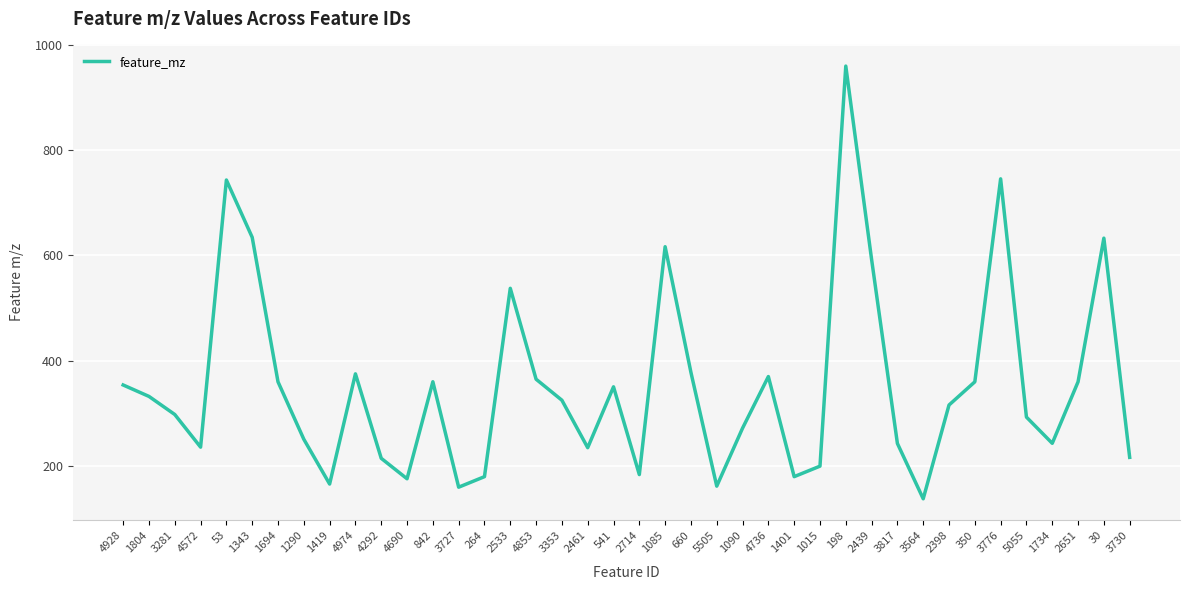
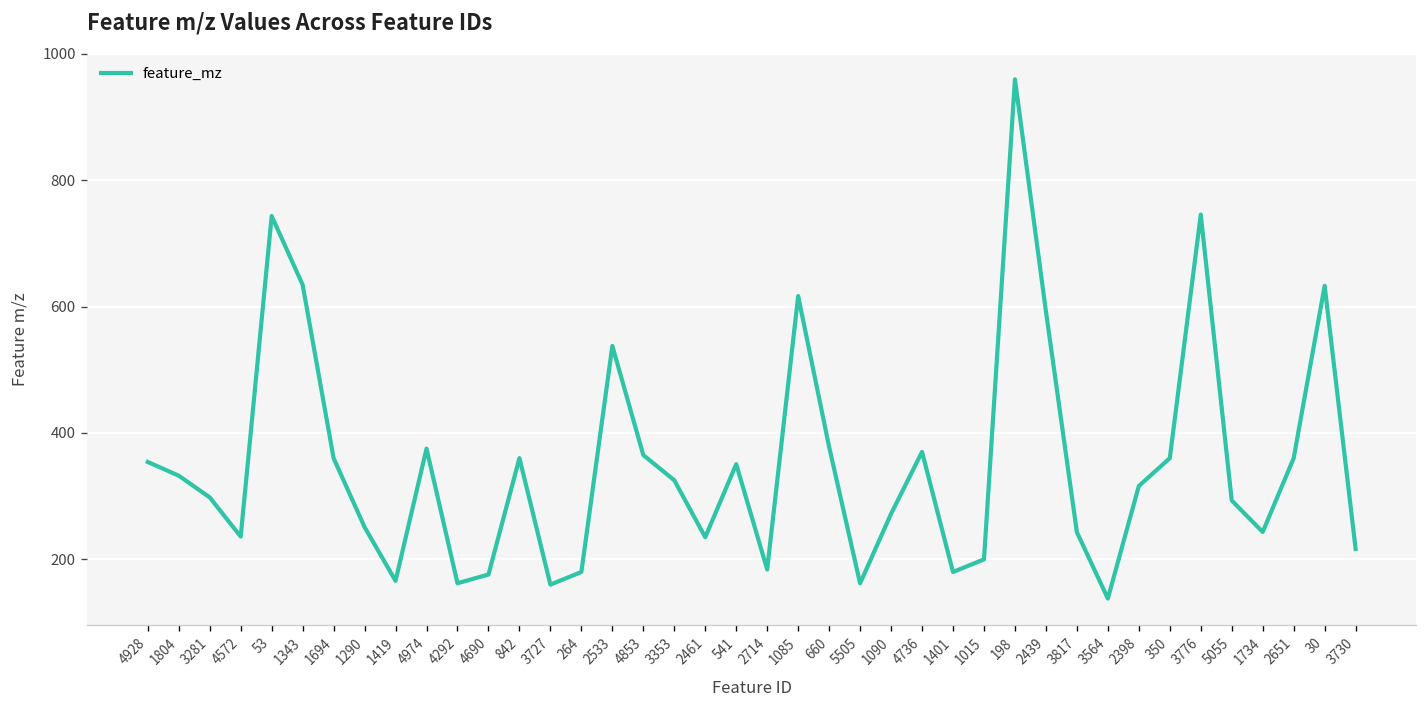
  {
    "4928": 350,
    "1804": 330,
    "3281": 300,
    "4572": 240,
    "53": 740,
    "1343": 630,
    "1694": 360,
    "1290": 250,
    "1419": 170,
    "4974": 380,
-   "4292": 210,
+   "4292": 160,
    "4690": 180,
    "842": 360,
    "3727": 160,
    "264": 180,
    "2533": 540,
    "4853": 370,
    "3353": 330,
    "2461": 240,
    "541": 350,
    "2714": 180,
    "1085": 620,
    "660": 380,
    "5505": 160,
    "1090": 270,
    "4736": 370,
    "1401": 180,
    "1015": 200,
    "198": 960,
    "2439": 590,
    "3817": 240,
    "3564": 140,
    "2398": 320,
    "350": 360,
    "3776": 750,
    "5055": 290,
    "1734": 240,
    "2651": 360,
    "30": 630,
    "3730": 220
  }
